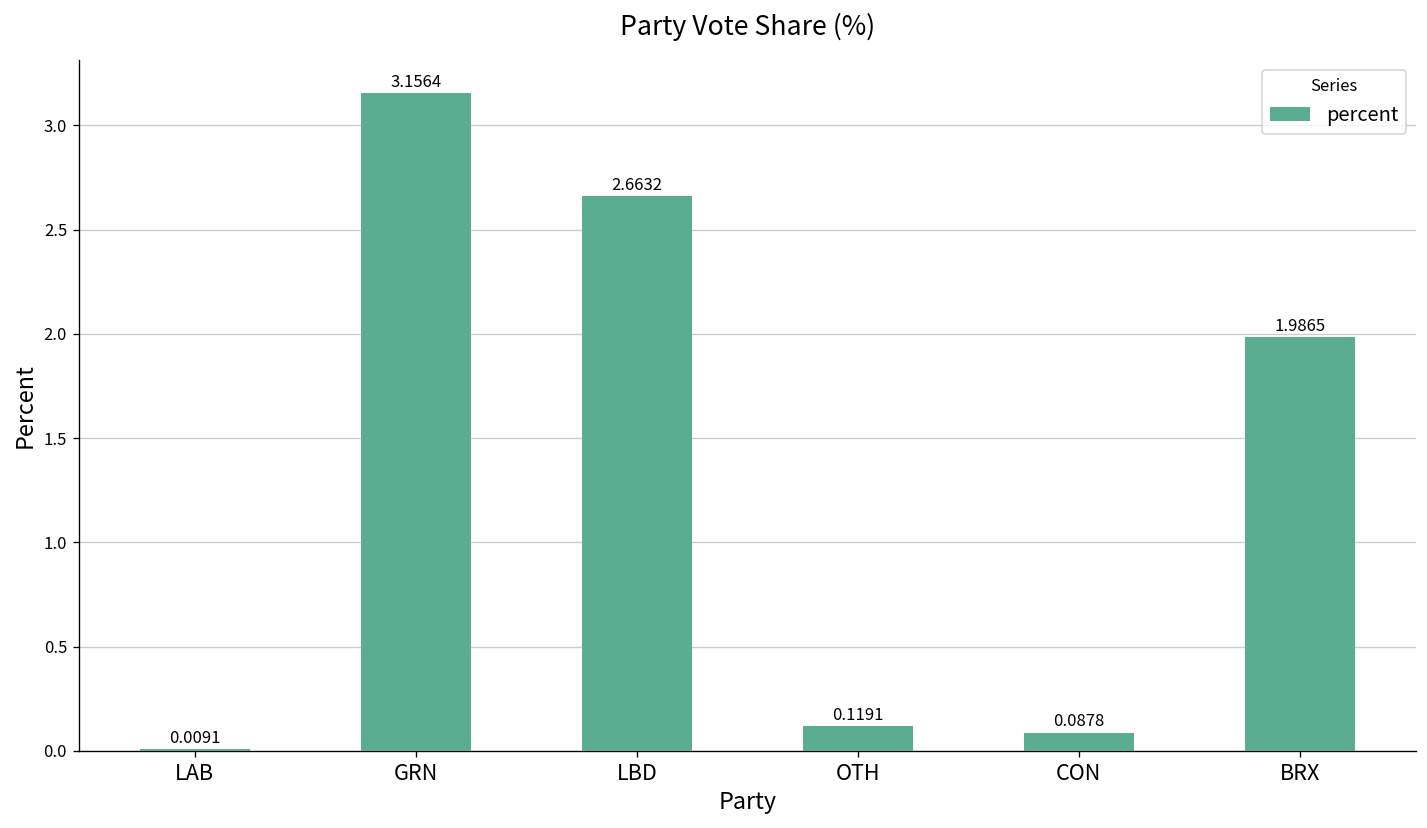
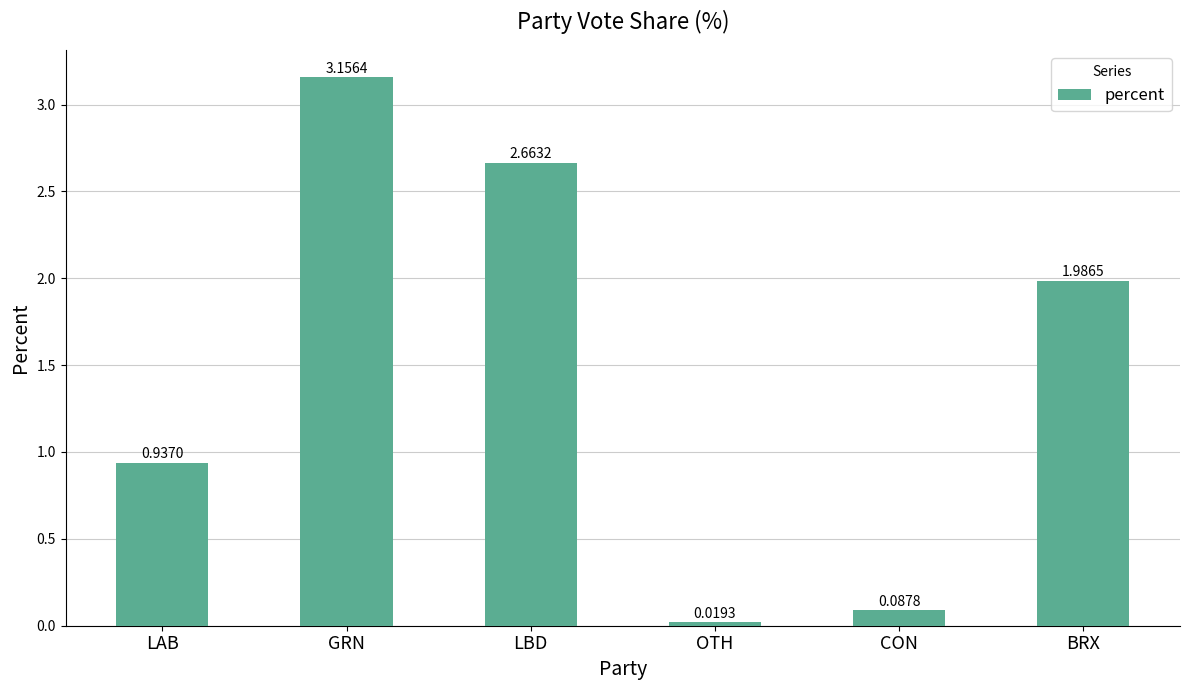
  {
-   "LAB": 0.0091,
+   "LAB": 0.9370,
    "GRN": 3.1564,
    "LBD": 2.6632,
-   "OTH": 0.1191,
+   "OTH": 0.0193,
    "CON": 0.0878,
    "BRX": 1.9865
  }
